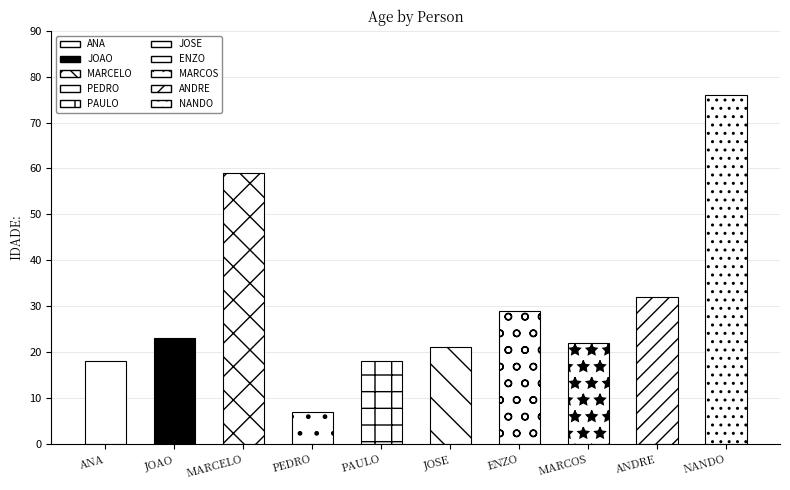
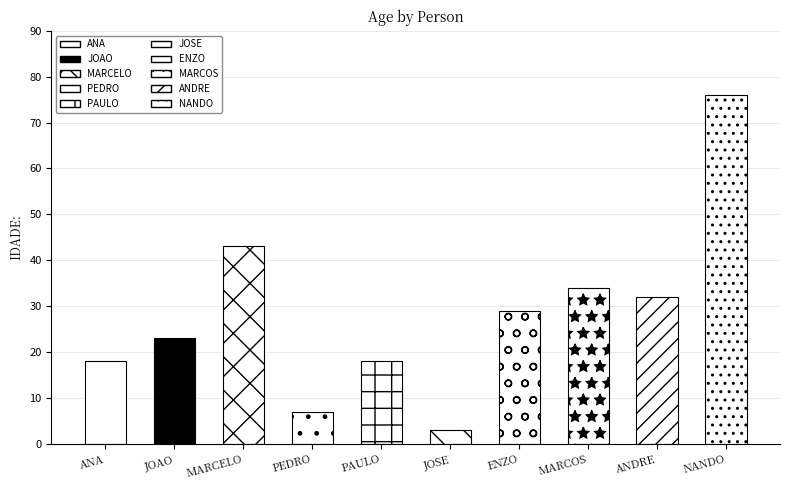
  {
    "ANA": 18,
    "JOAO": 23,
-   "MARCELO": 59,
+   "MARCELO": 43,
    "PEDRO": 7,
    "PAULO": 18,
-   "JOSE": 21,
+   "JOSE": 3,
    "ENZO": 29,
-   "MARCOS": 22,
+   "MARCOS": 34,
    "ANDRE": 32,
    "NANDO": 76
  }
